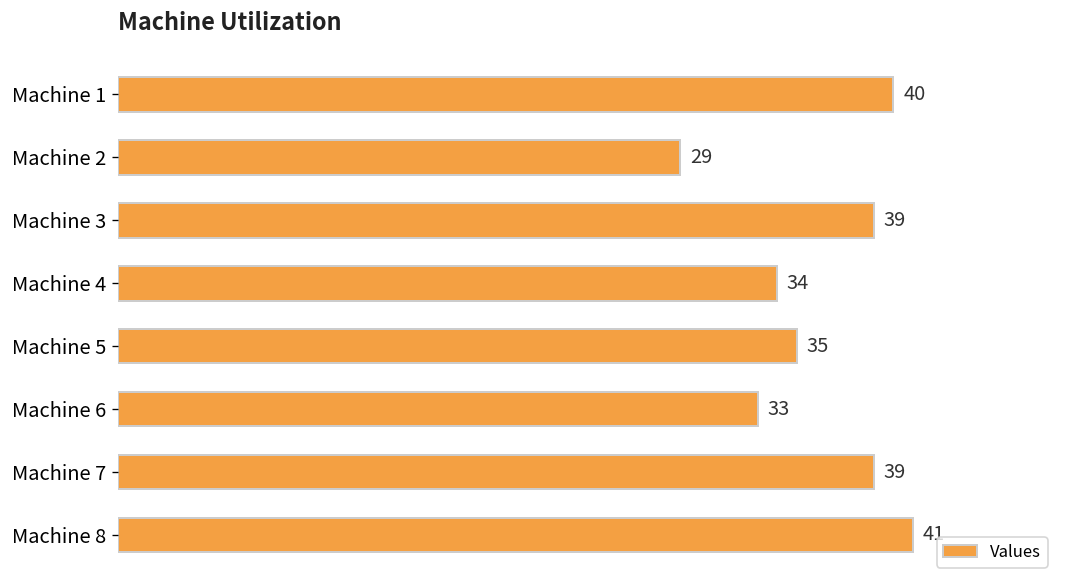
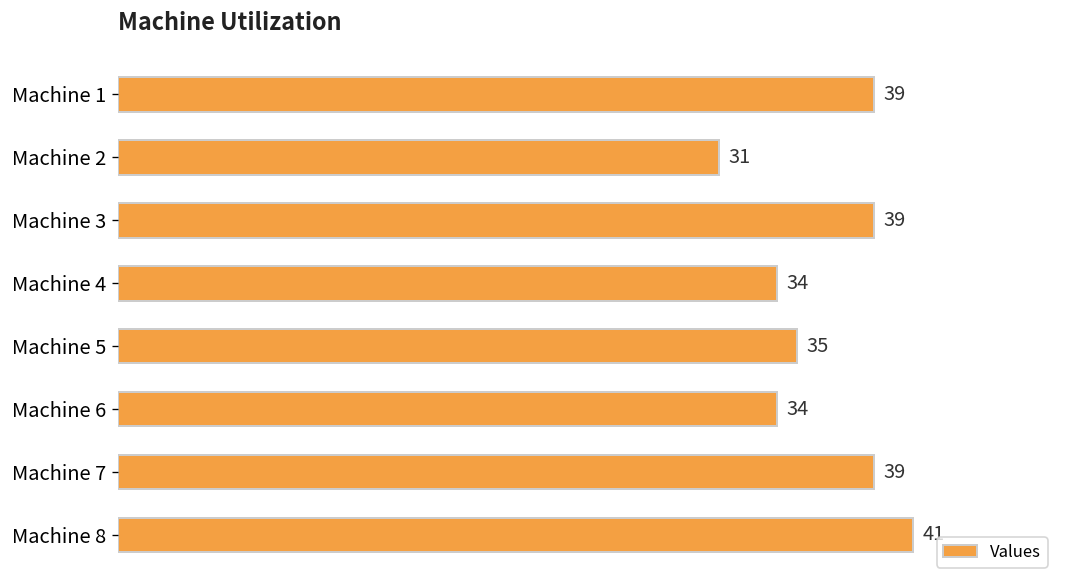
  {
-   "Machine 1": 40,
-   "Machine 2": 29,
+   "Machine 1": 39,
+   "Machine 2": 31,
    "Machine 3": 39,
    "Machine 4": 34,
    "Machine 5": 35,
-   "Machine 6": 33,
+   "Machine 6": 34,
    "Machine 7": 39
  }
